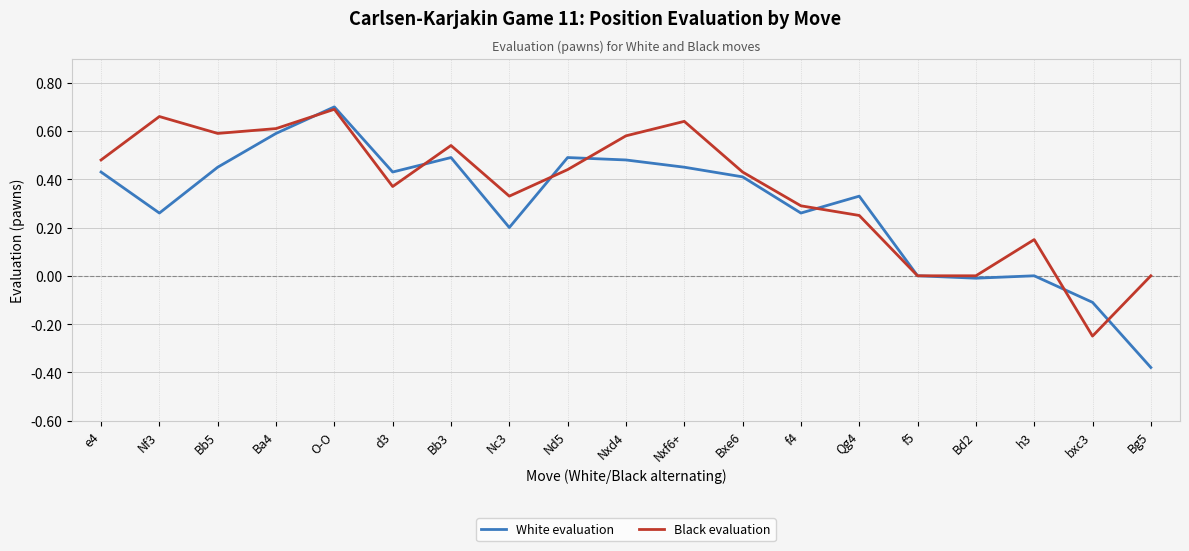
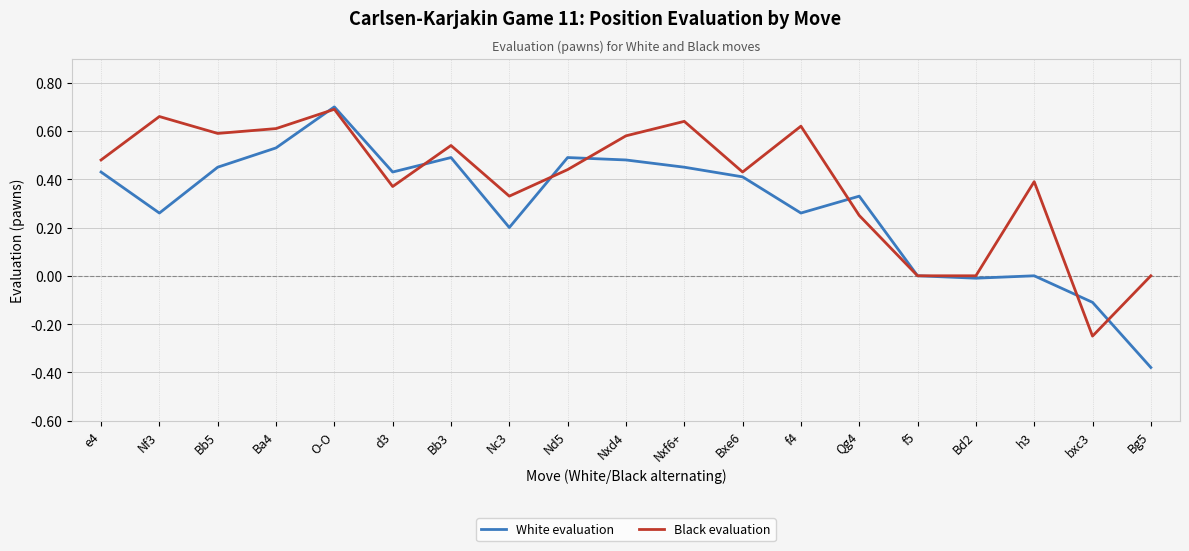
  {
    "White evaluation": {
      "e4": 0.43,
      "Nf3": 0.26,
      "Bb5": 0.45,
-     "Ba4": 0.59,
+     "Ba4": 0.53,
      "d3": 0.43,
      "Bb3": 0.49,
      "Nc3": 0.20,
      "Nd5": 0.49,
      "Nxd4": 0.48,
      "Nxf6+": 0.45,
      "Bxe6": 0.41,
      "f4": 0.26,
      "Qg4": 0.33,
      "h3": 0.00,
      "bxc3": -0.11,
      "Bg5": -0.38
    },
    "Black evaluation": {
      "e4": 0.48,
      "Nf3": 0.66,
      "Bb5": 0.59,
      "Ba4": 0.61,
      "d3": 0.37,
      "Bb3": 0.54,
      "Nc3": 0.33,
      "Nd5": 0.44,
      "Nxd4": 0.58,
      "Nxf6+": 0.64,
      "Bxe6": 0.43,
-     "f4": 0.29,
+     "f4": 0.62,
      "Qg4": 0.25,
-     "h3": 0.15,
+     "h3": 0.39,
      "bxc3": -0.25,
      "Bg5": 0.00
    }
  }
